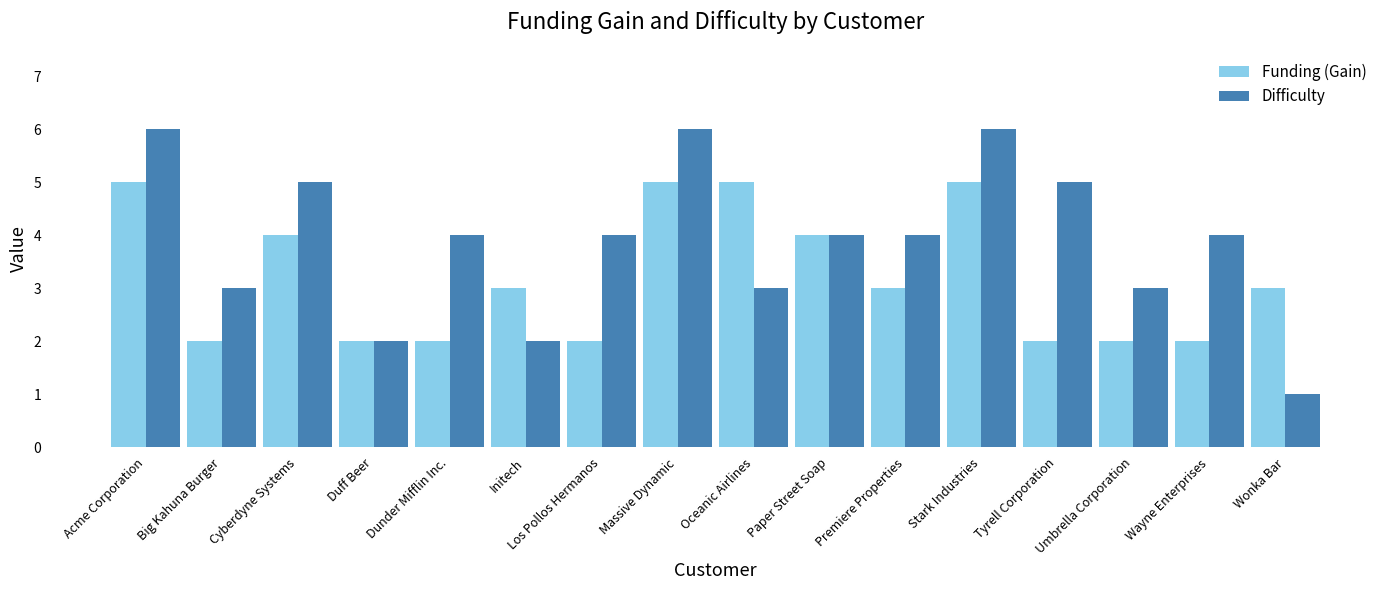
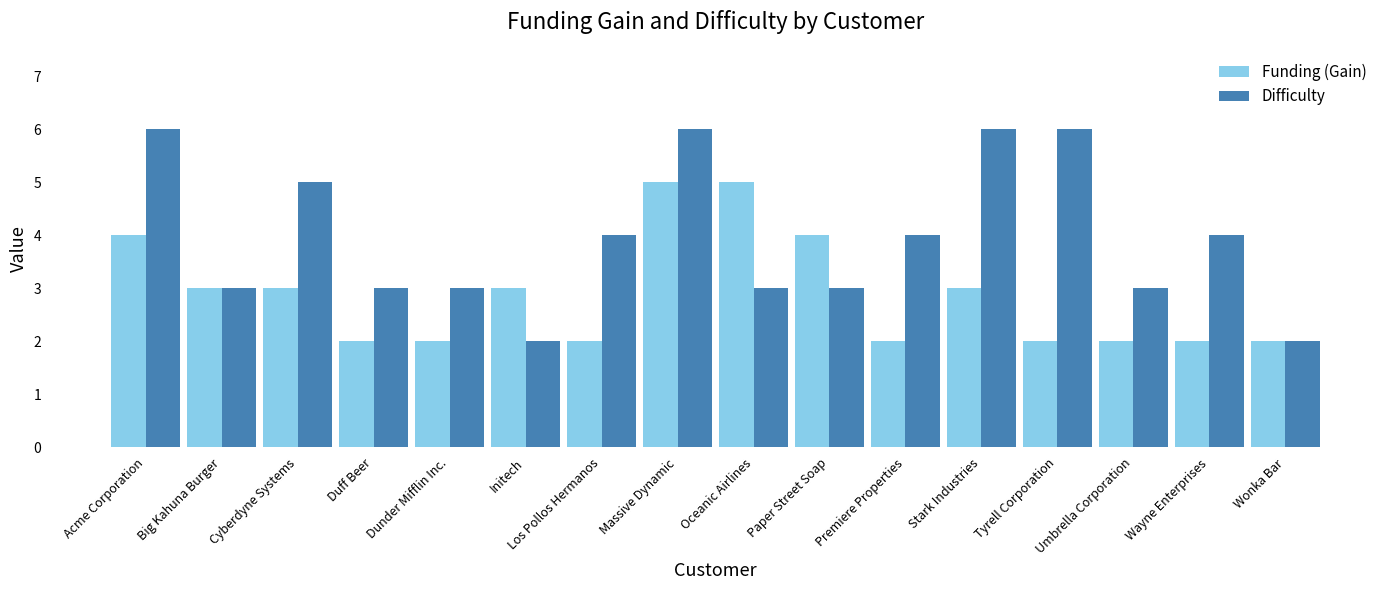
  {
    "Funding (Gain)": {
-     "Acme Corporation": 5,
-     "Big Kahuna Burger": 2,
-     "Cyberdyne Systems": 4,
+     "Acme Corporation": 4,
+     "Big Kahuna Burger": 3,
+     "Cyberdyne Systems": 3,
      "Duff Beer": 2,
      "Dunder Mifflin Inc.": 2,
      "Initech": 3,
      "Los Pollos Hermanos": 2,
      "Massive Dynamic": 5,
      "Oceanic Airlines": 5,
      "Paper Street Soap": 4,
-     "Premiere Properties": 3,
-     "Stark Industries": 5,
+     "Premiere Properties": 2,
+     "Stark Industries": 3,
      "Tyrell Corporation": 2,
      "Umbrella Corporation": 2,
      "Wayne Enterprises": 2,
-     "Wonka Bar": 3
+     "Wonka Bar": 2
    },
    "Difficulty": {
      "Acme Corporation": 6,
      "Big Kahuna Burger": 3,
      "Cyberdyne Systems": 5,
-     "Duff Beer": 2,
-     "Dunder Mifflin Inc.": 4,
+     "Duff Beer": 3,
+     "Dunder Mifflin Inc.": 3,
      "Initech": 2,
      "Los Pollos Hermanos": 4,
      "Massive Dynamic": 6,
      "Oceanic Airlines": 3,
-     "Paper Street Soap": 4,
+     "Paper Street Soap": 3,
      "Premiere Properties": 4,
      "Stark Industries": 6,
-     "Tyrell Corporation": 5,
+     "Tyrell Corporation": 6,
      "Umbrella Corporation": 3,
      "Wayne Enterprises": 4,
-     "Wonka Bar": 1
+     "Wonka Bar": 2
    }
  }
